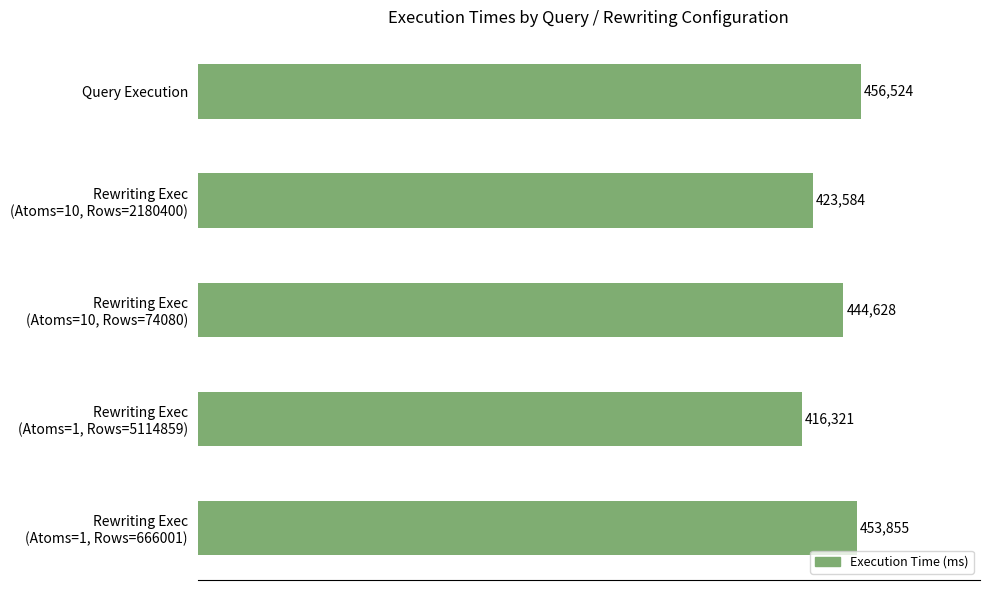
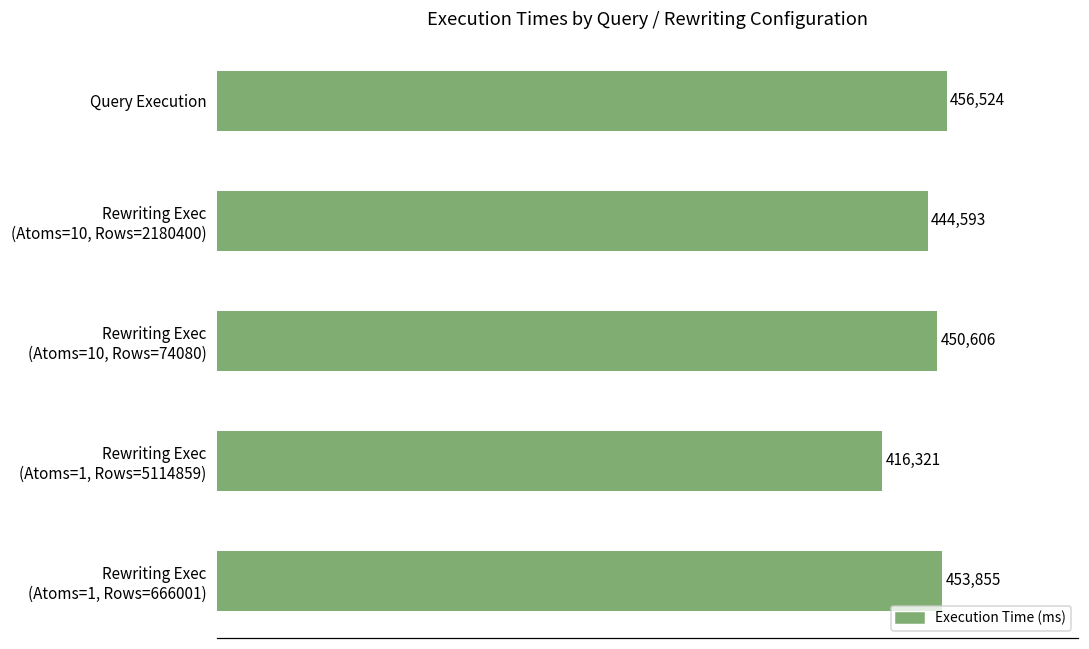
  {
    "Query Execution": "456,524",
-   "Rewriting Exec (Atoms=10, Rows=2180400)": "423,584",
-   "Rewriting Exec (Atoms=10, Rows=74080)": "444,628",
+   "Rewriting Exec (Atoms=10, Rows=2180400)": "444,593",
+   "Rewriting Exec (Atoms=10, Rows=74080)": "450,606",
    "Rewriting Exec (Atoms=1, Rows=5114859)": "416,321",
    "Rewriting Exec (Atoms=1, Rows=666001)": "453,855"
  }
